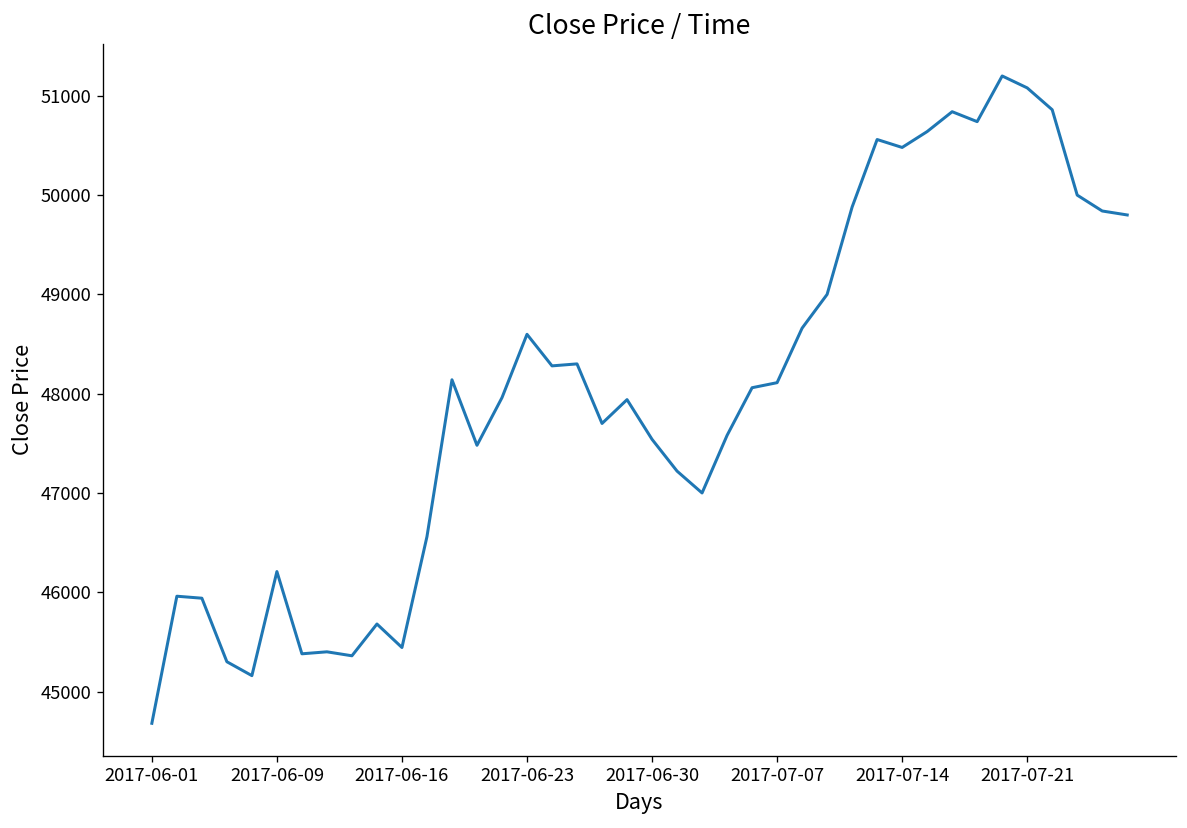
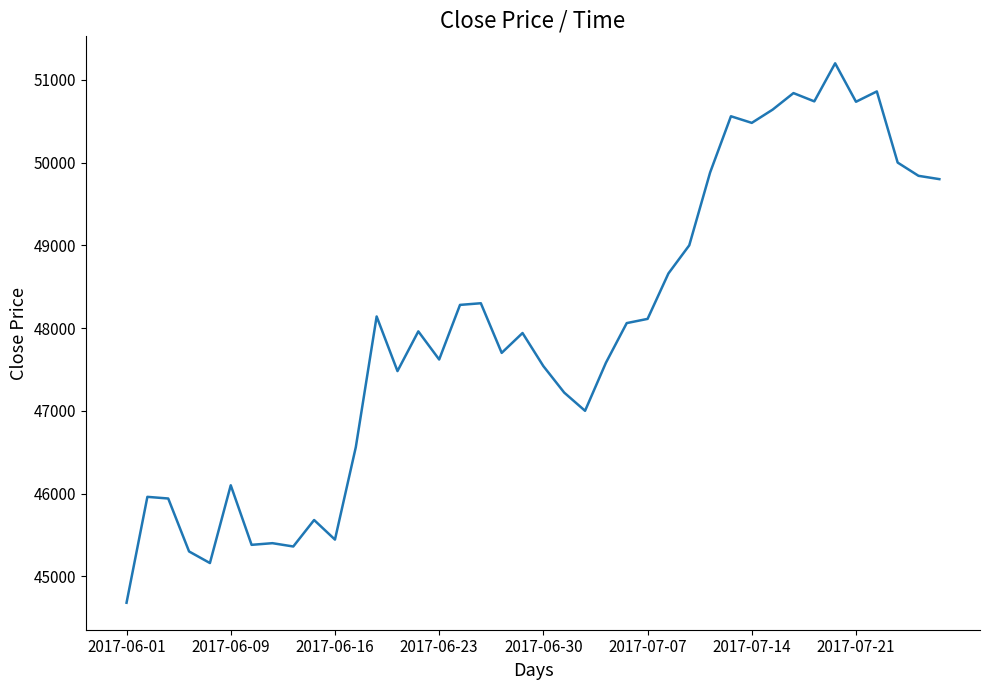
  {
    "2017-06-01": 44700,
-   "2017-06-09": 46200,
+   "2017-06-09": 46100,
    "2017-06-16": 45400,
-   "2017-06-23": 48600,
+   "2017-06-23": 47600,
    "2017-06-30": 47500,
    "2017-07-07": 48100,
    "2017-07-14": 50500,
-   "2017-07-21": 51100
+   "2017-07-21": 50700
  }
